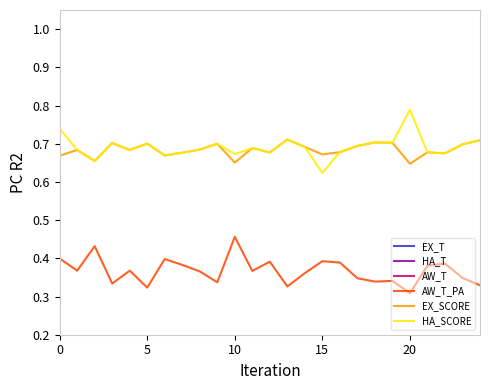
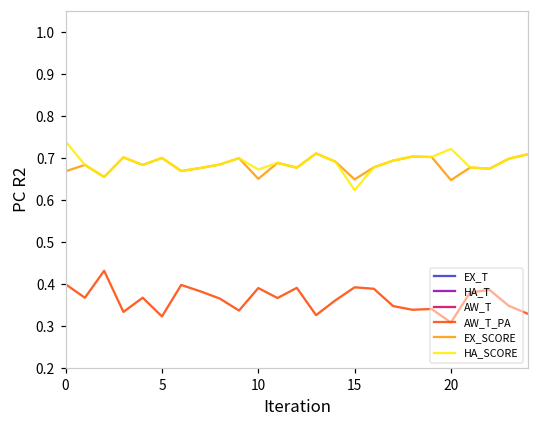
  {
    "AW_T_PA": {
      "0": 0.40,
      "5": 0.32,
-     "10": 0.46,
+     "10": 0.39,
      "15": 0.39
    },
    "EX_SCORE": {
      "0": 0.67,
      "10": 0.65,
-     "15": 0.67,
+     "15": 0.65,
      "20": 0.65
    },
    "HA_SCORE": {
      "0": 0.74,
      "10": 0.67,
      "15": 0.62,
-     "20": 0.79
+     "20": 0.72
    }
  }
